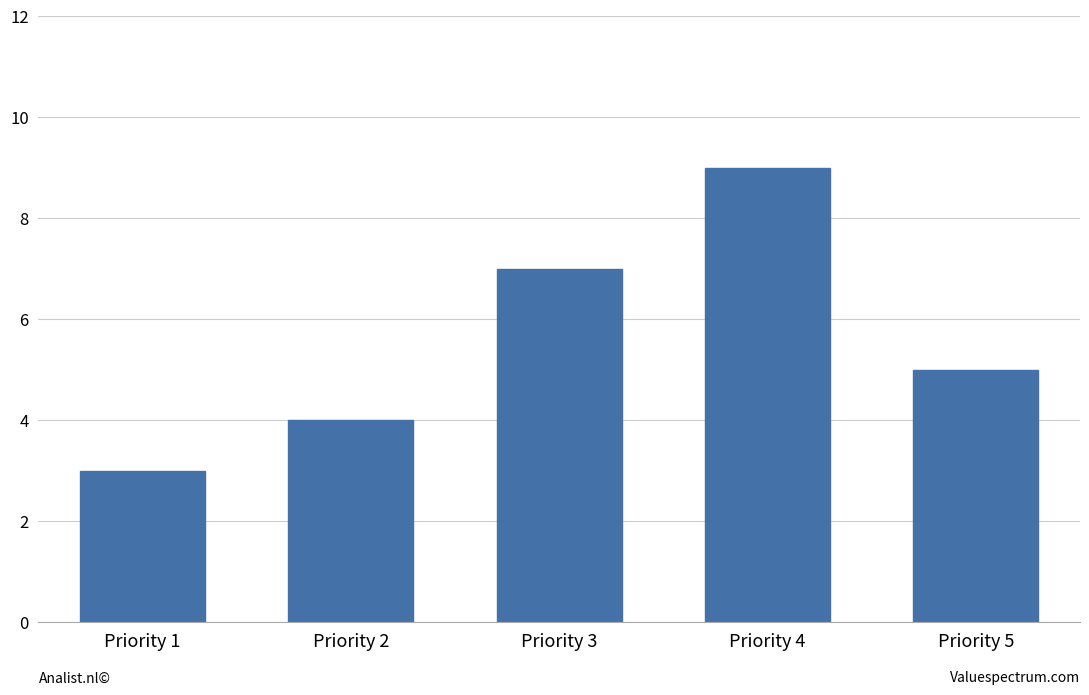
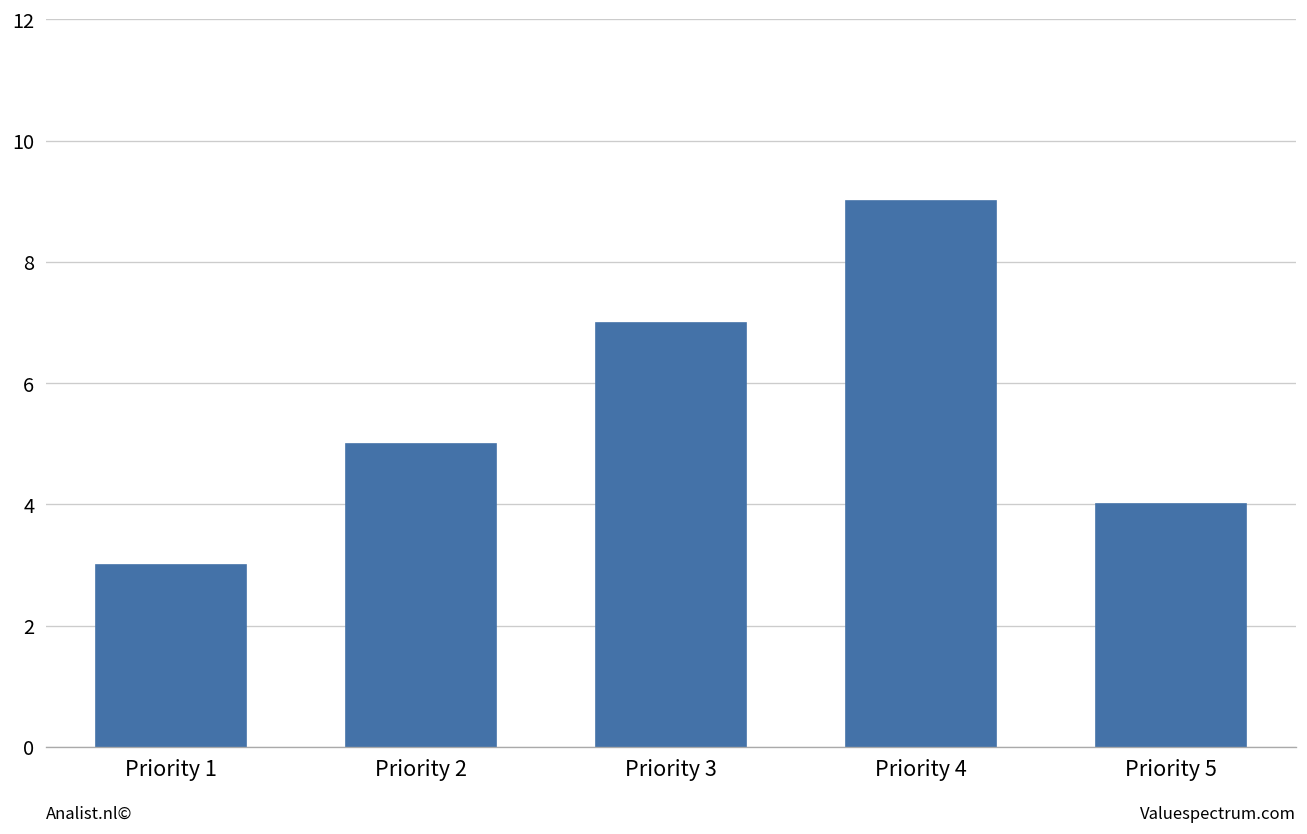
  {
    "Priority 1": 3,
-   "Priority 2": 4,
+   "Priority 2": 5,
    "Priority 3": 7,
    "Priority 4": 9,
-   "Priority 5": 5
+   "Priority 5": 4
  }
